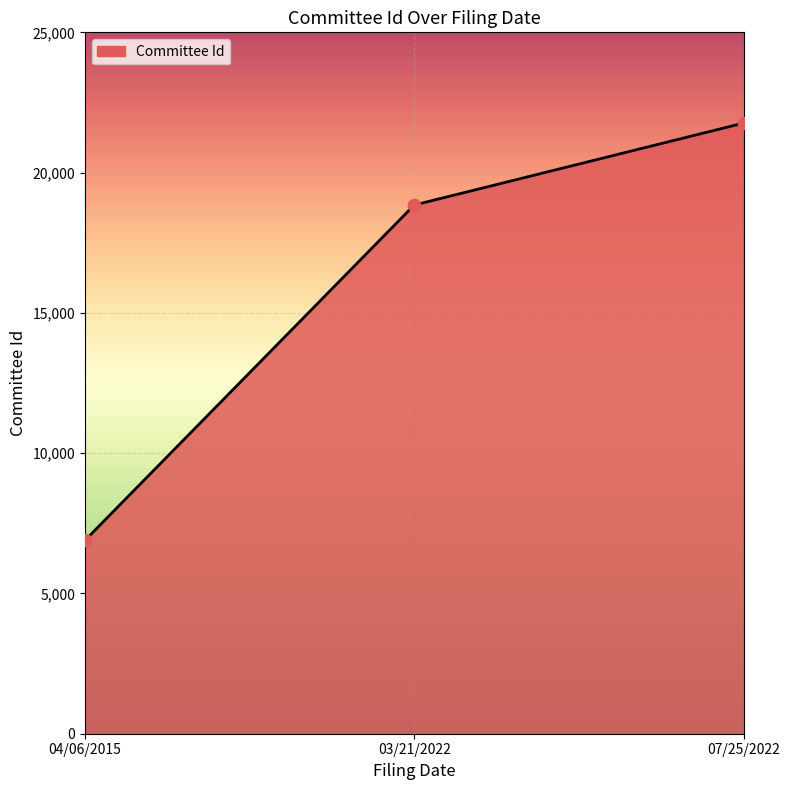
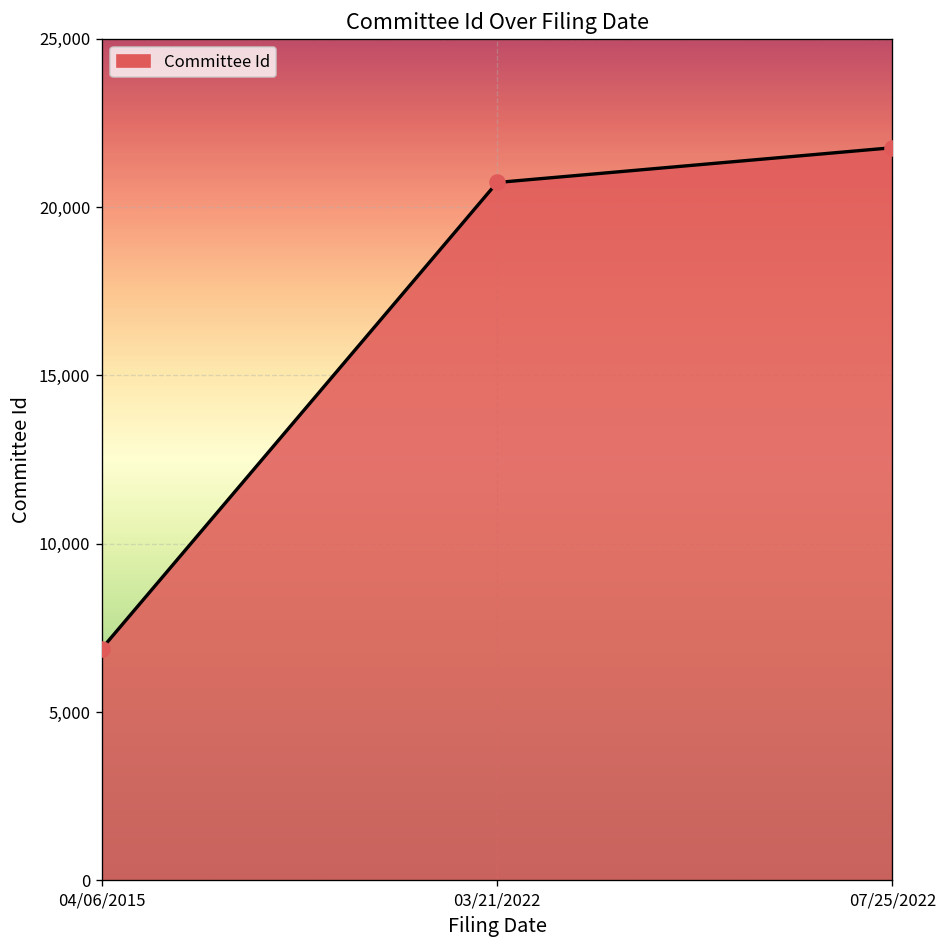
  {
    "04/06/2015": "6,900",
-   "03/21/2022": "18,800",
+   "03/21/2022": "20,700",
    "07/25/2022": "21,800"
  }
